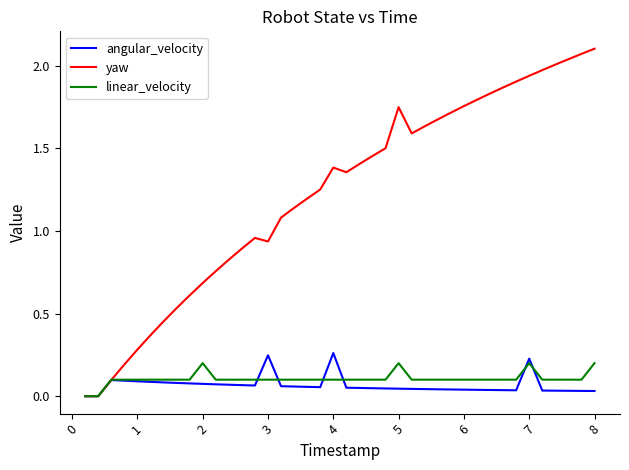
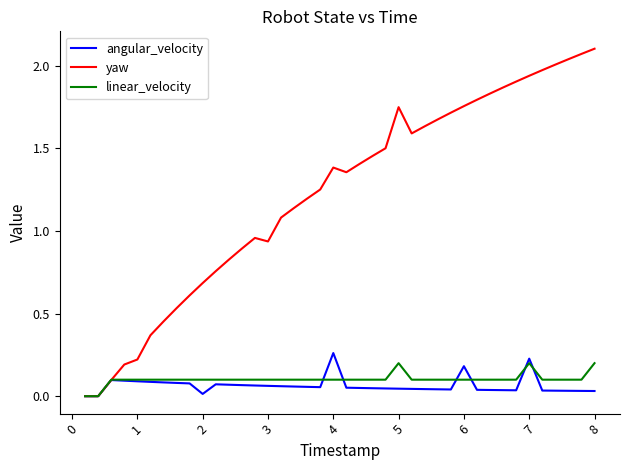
  {
    "angular_velocity": {
-     "2": 0.07,
-     "3": 0.25,
+     "2": 0.01,
+     "3": 0.06,
      "4": 0.26,
      "5": 0.05,
-     "6": 0.04,
+     "6": 0.18,
      "7": 0.23,
      "8": 0.03
    },
    "yaw": {
-     "1": 0.28,
+     "1": 0.22,
      "2": 0.68,
      "3": 0.94,
      "4": 1.38,
      "5": 1.75,
      "6": 1.76,
      "7": 1.94,
      "8": 2.10
    },
    "linear_velocity": {
-     "2": 0.2,
+     "2": 0.1,
      "3": 0.1,
      "4": 0.1,
      "5": 0.2,
      "6": 0.1,
      "7": 0.2,
      "8": 0.2
    }
  }
